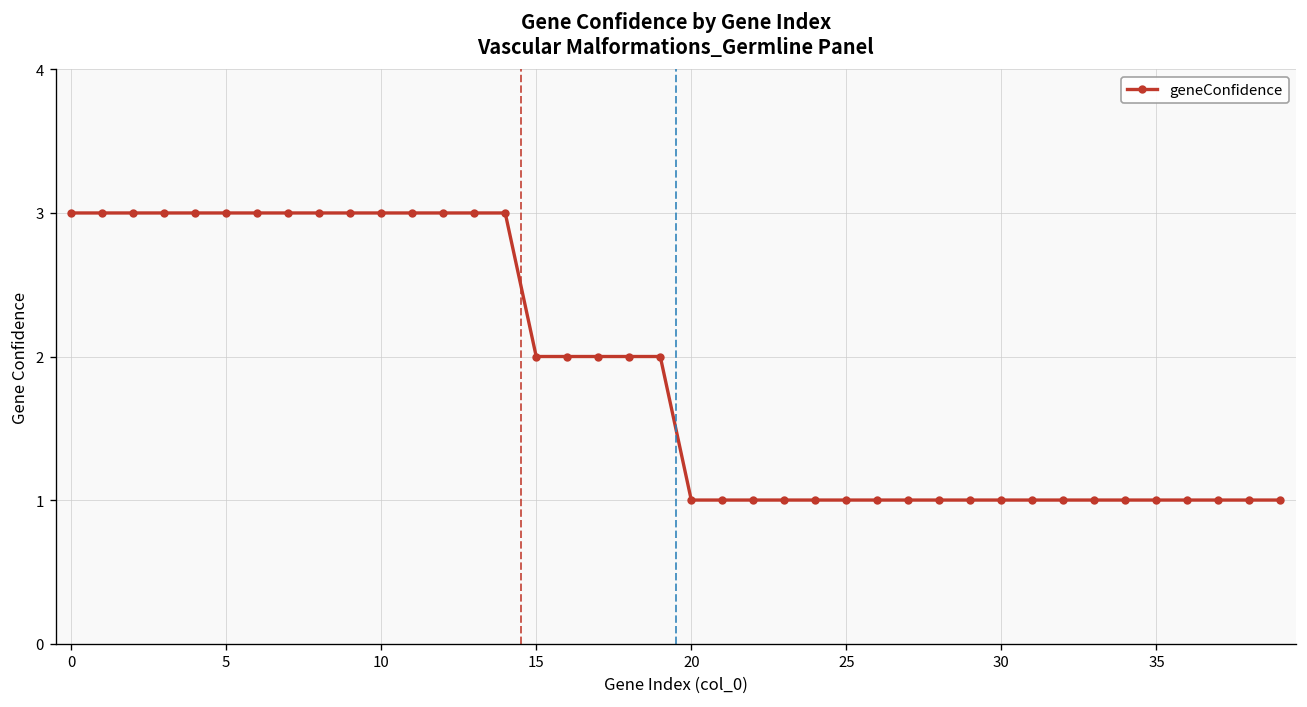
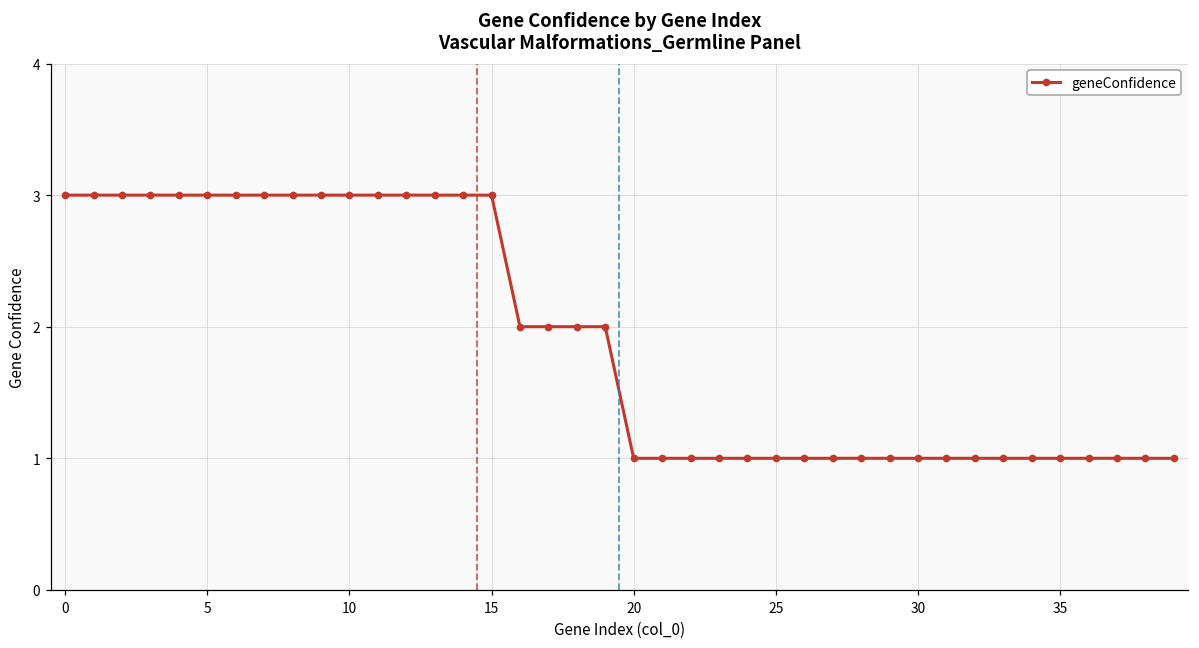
  {
    "0": 3,
    "5": 3,
    "10": 3,
-   "15": 2,
+   "15": 3,
    "20": 1,
    "25": 1,
    "30": 1,
    "35": 1
  }
